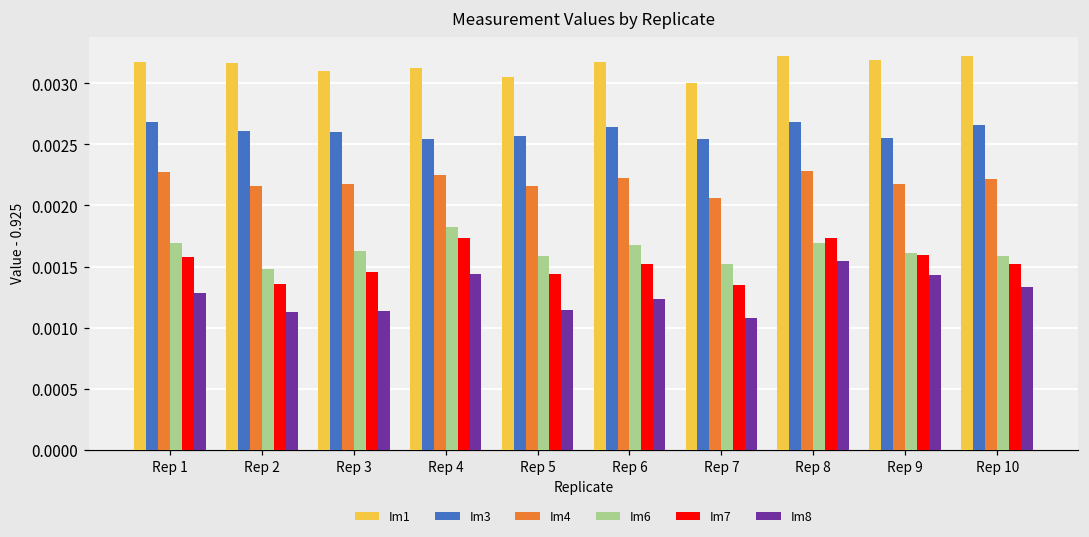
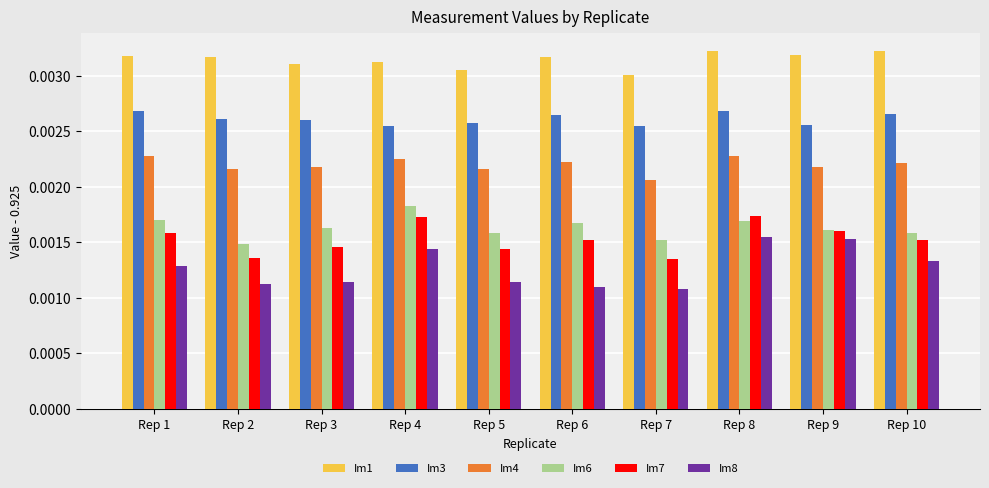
  {
    "Im1": {
      "Rep 1": 0.00317,
      "Rep 2": 0.00317,
      "Rep 3": 0.00310,
      "Rep 4": 0.00312,
      "Rep 5": 0.00305,
      "Rep 6": 0.00317,
      "Rep 7": 0.00301,
      "Rep 8": 0.00322,
      "Rep 9": 0.00319,
      "Rep 10": 0.00322
    },
    "Im3": {
      "Rep 1": 0.00268,
      "Rep 2": 0.00261,
      "Rep 3": 0.00260,
      "Rep 4": 0.00255,
      "Rep 5": 0.00257,
      "Rep 6": 0.00265,
      "Rep 7": 0.00254,
      "Rep 8": 0.00268,
      "Rep 9": 0.00255,
      "Rep 10": 0.00266
    },
    "Im4": {
      "Rep 1": 0.00228,
      "Rep 2": 0.00216,
      "Rep 3": 0.00218,
      "Rep 4": 0.00225,
      "Rep 5": 0.00216,
      "Rep 6": 0.00222,
      "Rep 7": 0.00206,
      "Rep 8": 0.00228,
      "Rep 9": 0.00218,
      "Rep 10": 0.00221
    },
    "Im6": {
      "Rep 1": 0.00170,
      "Rep 2": 0.00148,
      "Rep 3": 0.00163,
      "Rep 4": 0.00183,
      "Rep 5": 0.00159,
      "Rep 6": 0.00168,
      "Rep 7": 0.00152,
      "Rep 8": 0.00169,
      "Rep 9": 0.00161,
      "Rep 10": 0.00159
    },
    "Im7": {
      "Rep 1": 0.00158,
      "Rep 2": 0.00136,
      "Rep 3": 0.00145,
      "Rep 4": 0.00173,
      "Rep 5": 0.00144,
      "Rep 6": 0.00152,
      "Rep 7": 0.00135,
      "Rep 8": 0.00174,
      "Rep 9": 0.00160,
      "Rep 10": 0.00152
    },
    "Im8": {
      "Rep 1": 0.00128,
      "Rep 2": 0.00112,
      "Rep 3": 0.00114,
      "Rep 4": 0.00144,
      "Rep 5": 0.00114,
-     "Rep 6": 0.00124,
+     "Rep 6": 0.00110,
      "Rep 7": 0.00108,
      "Rep 8": 0.00155,
-     "Rep 9": 0.00143,
+     "Rep 9": 0.00153,
      "Rep 10": 0.00133
    }
  }
